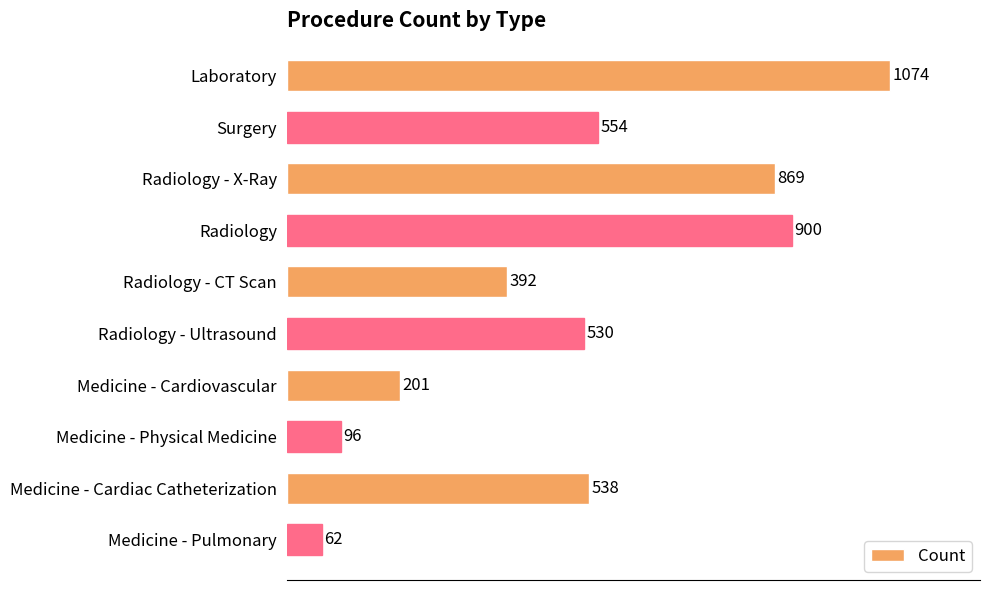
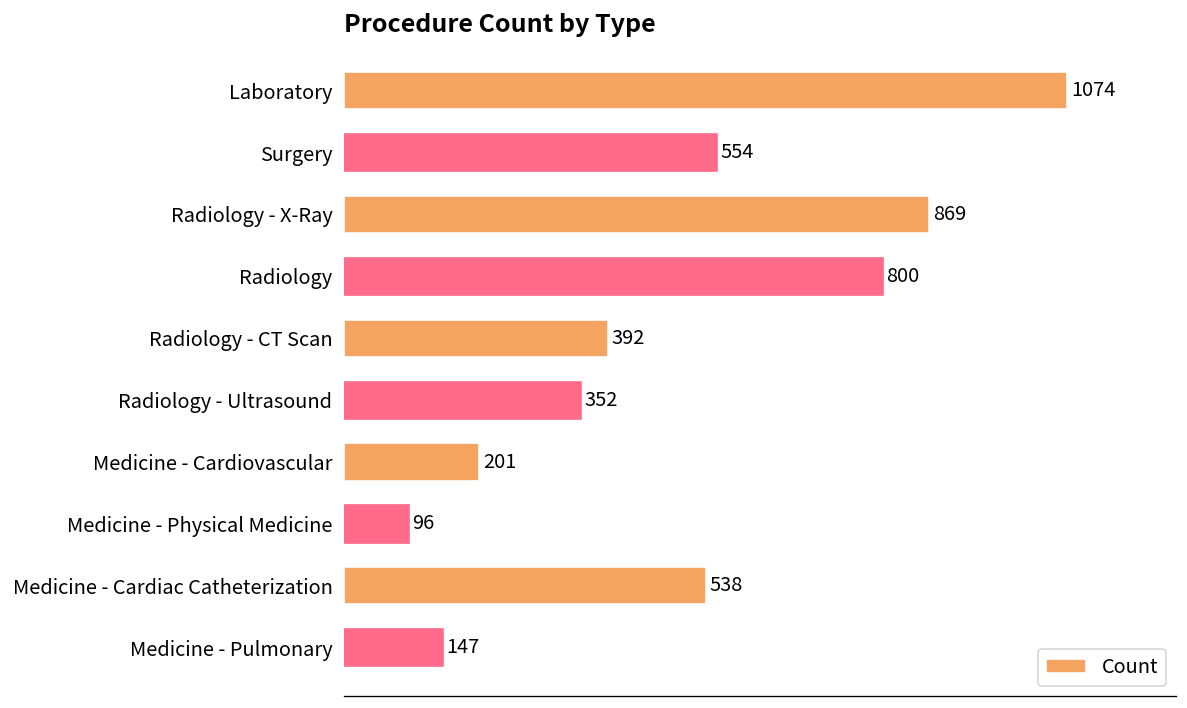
  {
    "Laboratory": 1074,
    "Surgery": 554,
    "Radiology - X-Ray": 869,
-   "Radiology": 900,
+   "Radiology": 800,
    "Radiology - CT Scan": 392,
-   "Radiology - Ultrasound": 530,
+   "Radiology - Ultrasound": 352,
    "Medicine - Cardiovascular": 201,
    "Medicine - Physical Medicine": 96,
    "Medicine - Cardiac Catheterization": 538,
-   "Medicine - Pulmonary": 62
+   "Medicine - Pulmonary": 147
  }
